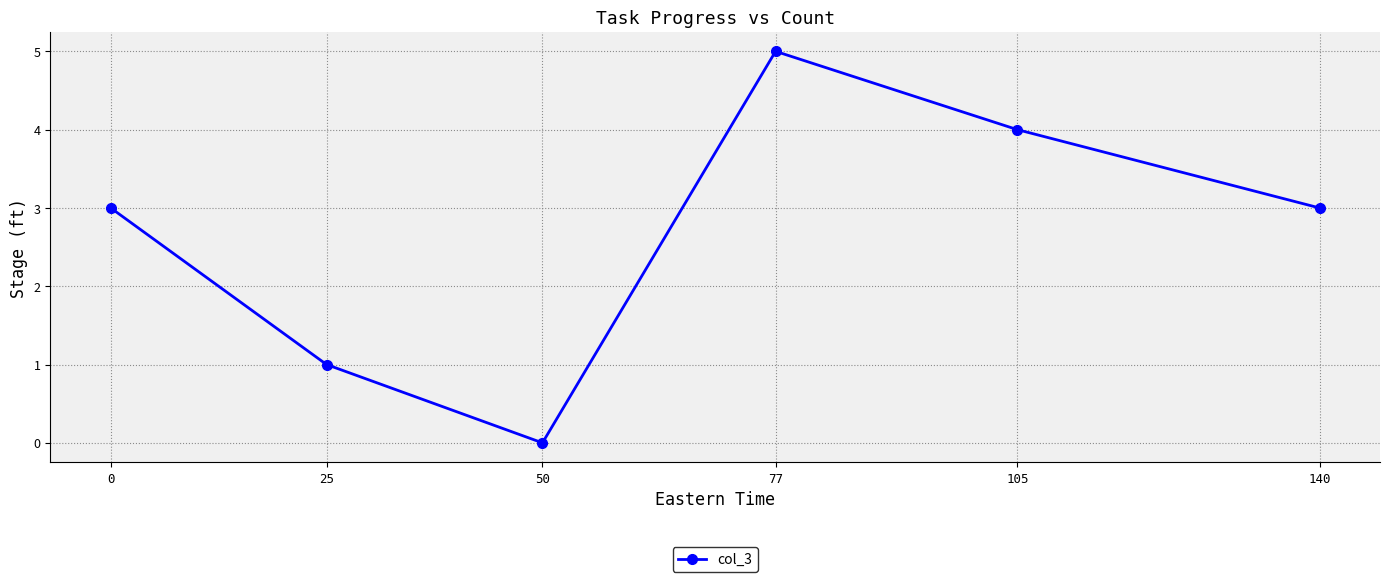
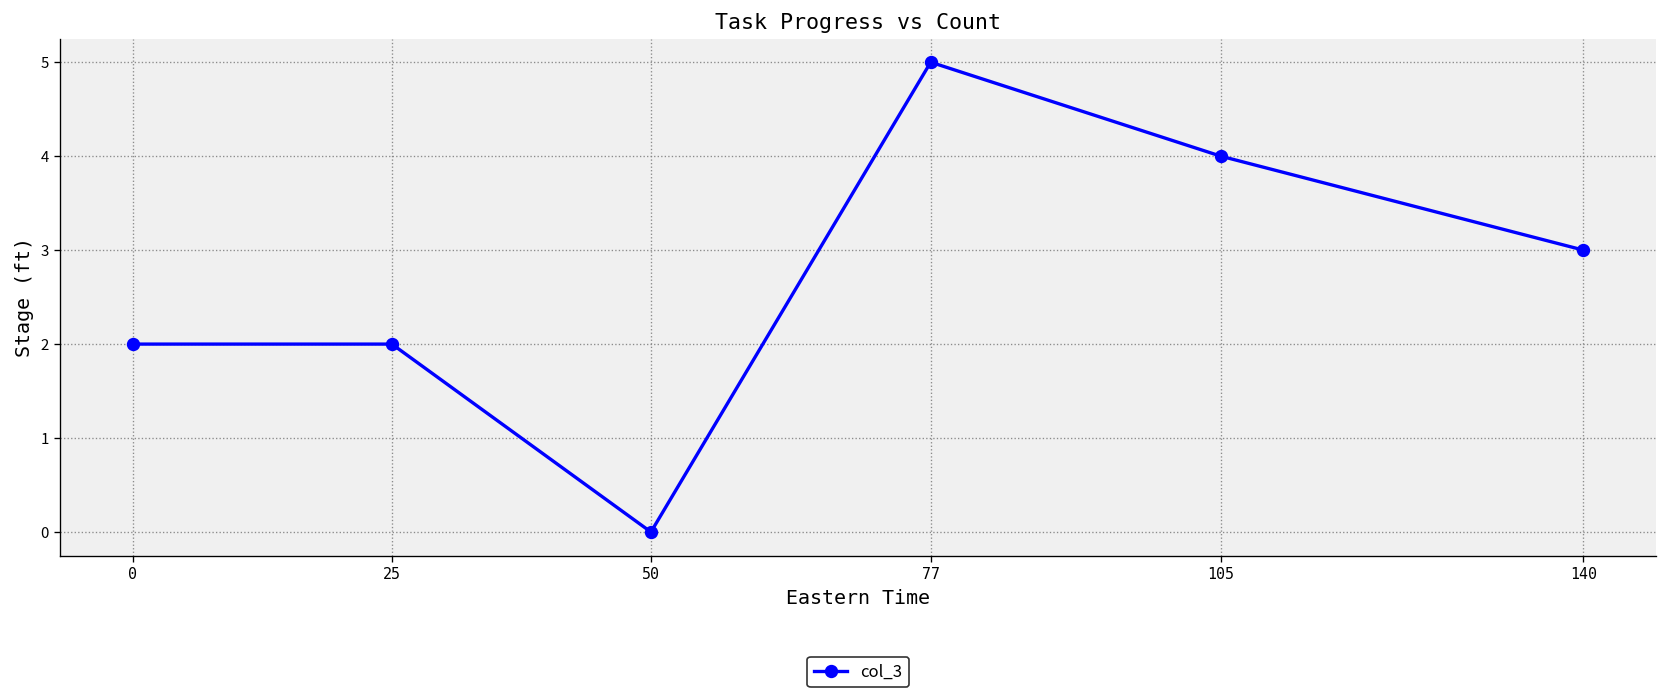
  {
-   "0": 3,
-   "25": 1,
+   "0": 2,
+   "25": 2,
    "50": 0,
    "77": 5,
    "105": 4,
    "140": 3
  }
